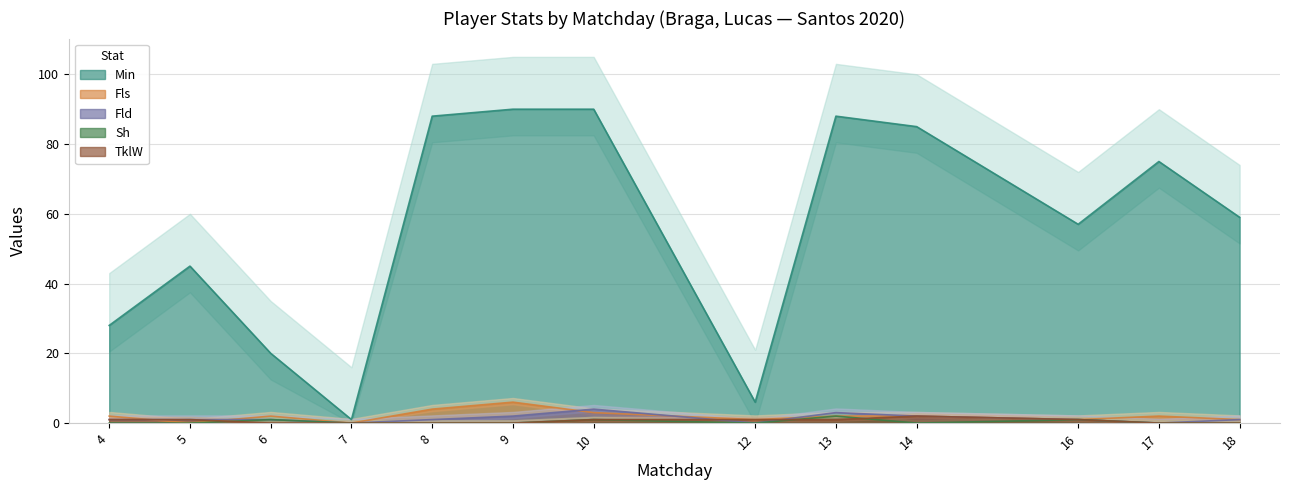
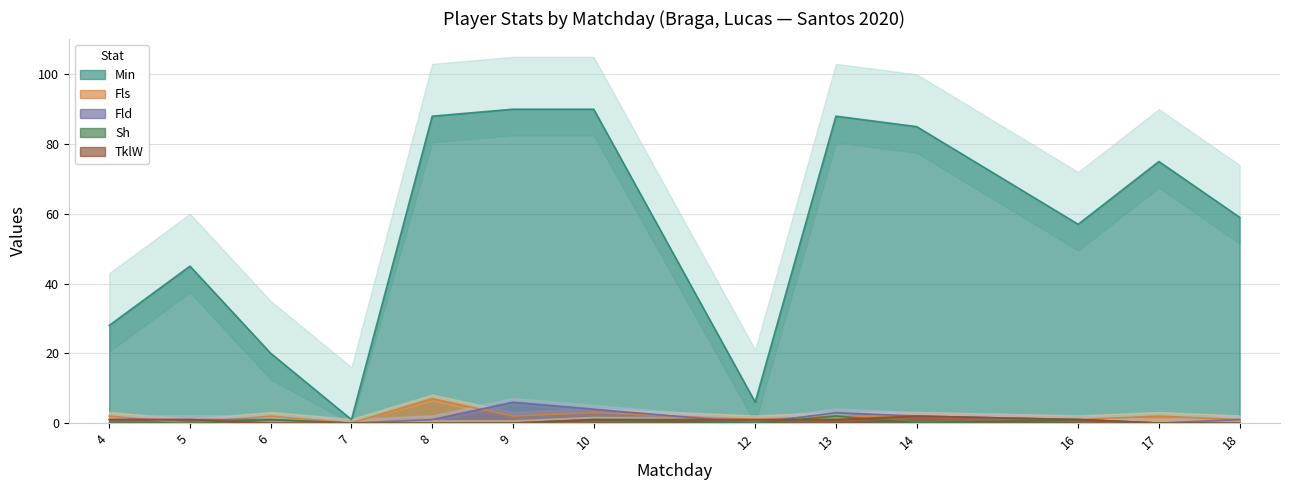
  {
    "Fls": {
-     "8": 4,
-     "9": 6,
+     "8": 7,
+     "9": 2,
      "10": 3,
      "17": 2
    },
    "Fld": {
-     "9": 2
+     "9": 6
    },
    "TklW": {
      "6": 0,
      "13": 1
    }
  }
